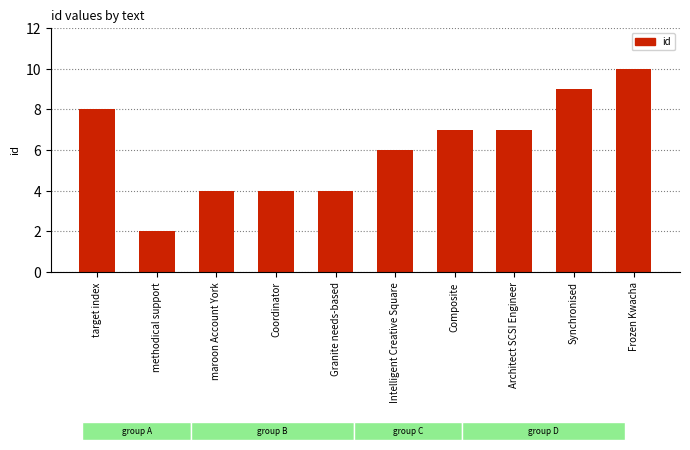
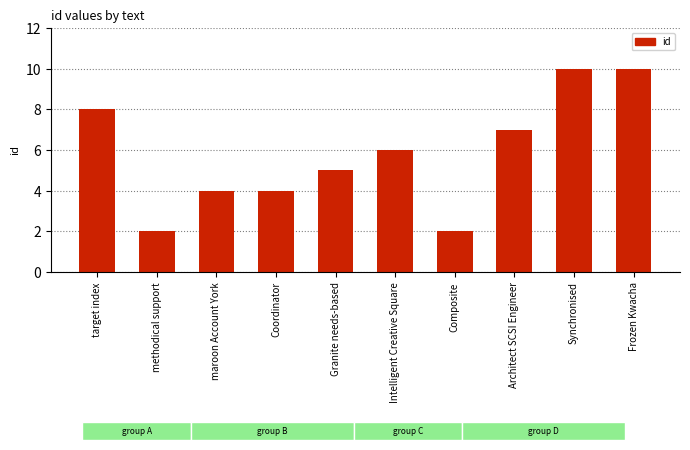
  {
    "target index": 8,
    "methodical support": 2,
    "maroon Account York": 4,
    "Coordinator": 4,
-   "Granite needs-based": 4,
+   "Granite needs-based": 5,
    "Intelligent Creative Square": 6,
-   "Composite": 7,
+   "Composite": 2,
    "Architect SCSI Engineer": 7,
-   "Synchronised": 9,
+   "Synchronised": 10,
    "Frozen Kwacha": 10
  }
